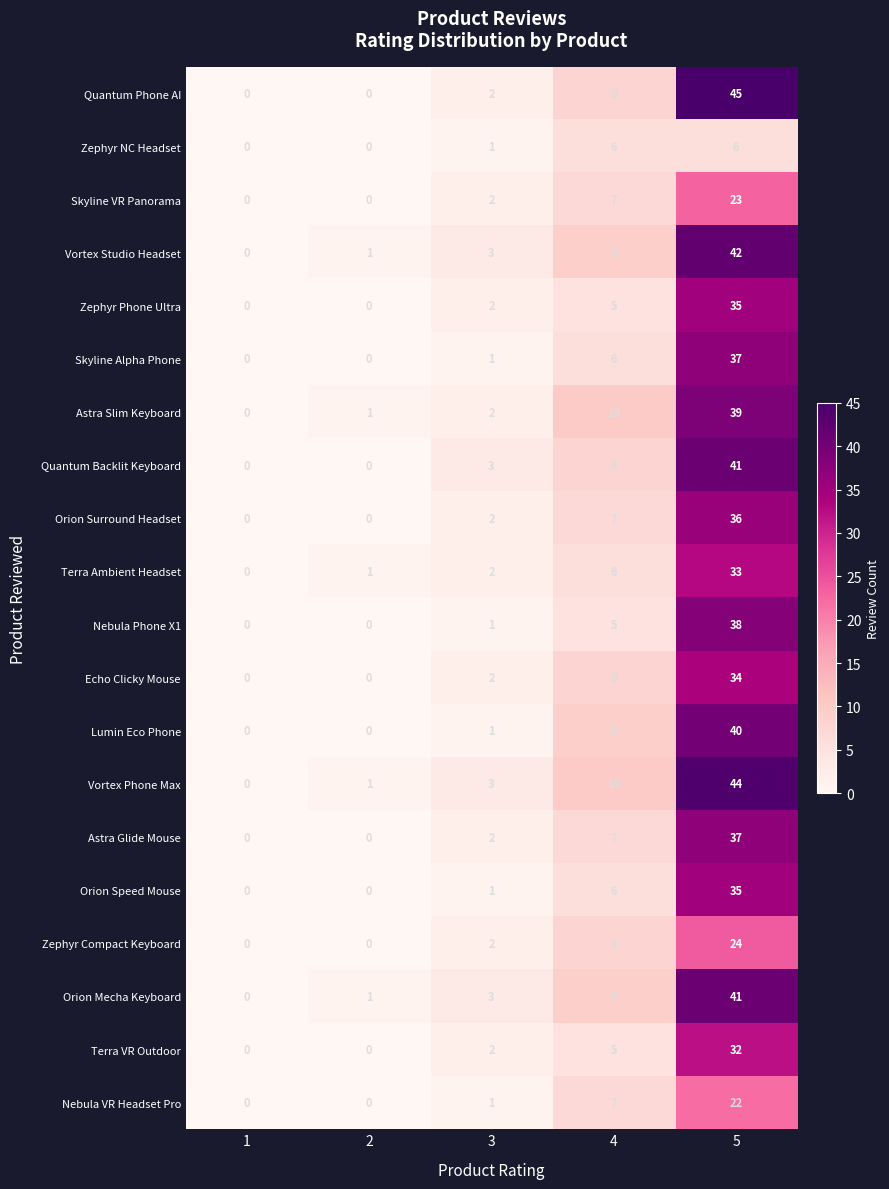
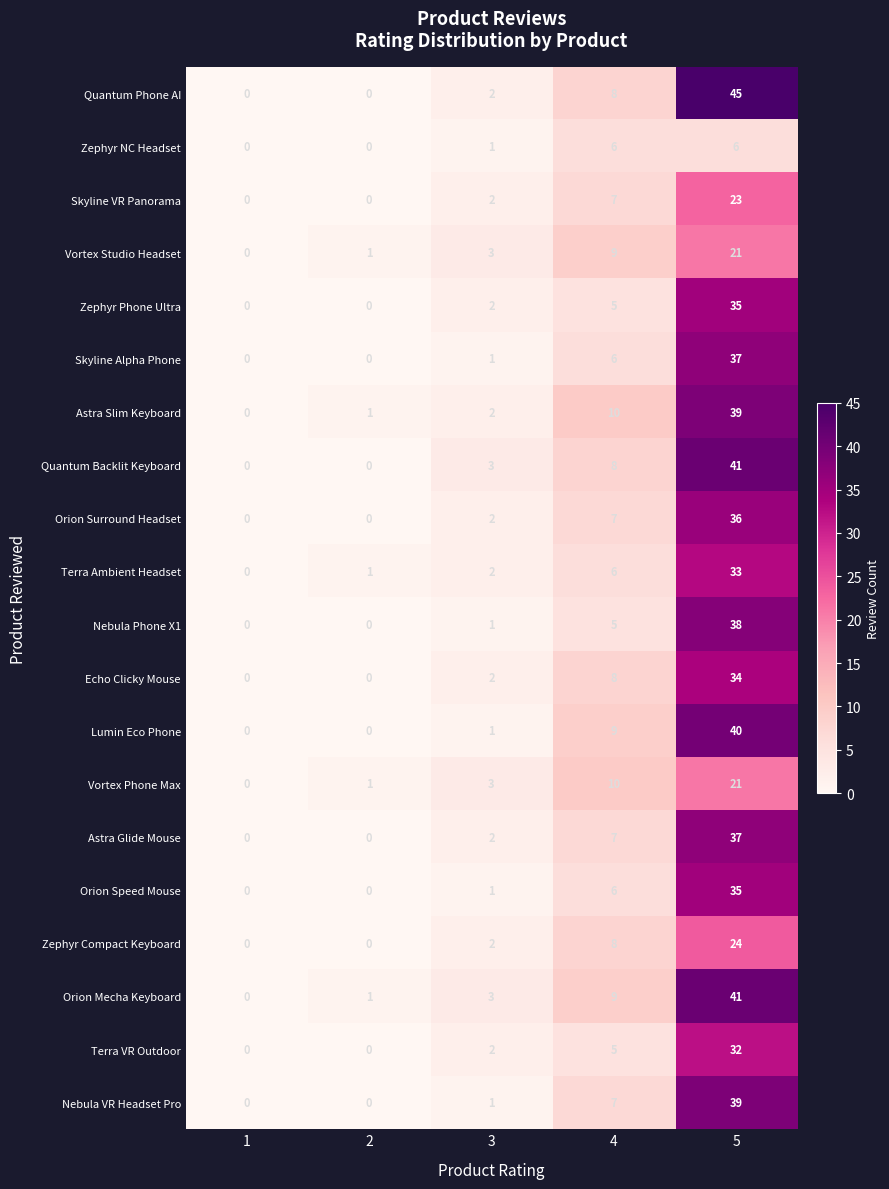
  {
    "Quantum Phone AI": {
      "5": 45
    },
    "Skyline VR Panorama": {
      "5": 23
    },
    "Vortex Studio Headset": {
-     "5": 42
+     "5": 21
    },
    "Zephyr Phone Ultra": {
      "5": 35
    },
    "Skyline Alpha Phone": {
      "5": 37
    },
    "Astra Slim Keyboard": {
      "5": 39
    },
    "Quantum Backlit Keyboard": {
      "5": 41
    },
    "Orion Surround Headset": {
      "5": 36
    },
    "Terra Ambient Headset": {
      "5": 33
    },
    "Nebula Phone X1": {
      "5": 38
    },
    "Echo Clicky Mouse": {
      "5": 34
    },
    "Lumin Eco Phone": {
      "5": 40
    },
    "Vortex Phone Max": {
-     "5": 44
+     "5": 21
    },
    "Astra Glide Mouse": {
      "5": 37
    },
    "Orion Speed Mouse": {
      "5": 35
    },
    "Zephyr Compact Keyboard": {
      "5": 24
    },
    "Orion Mecha Keyboard": {
      "5": 41
    },
    "Terra VR Outdoor": {
      "5": 32
    },
    "Nebula VR Headset Pro": {
-     "5": 22
+     "5": 39
    }
  }
